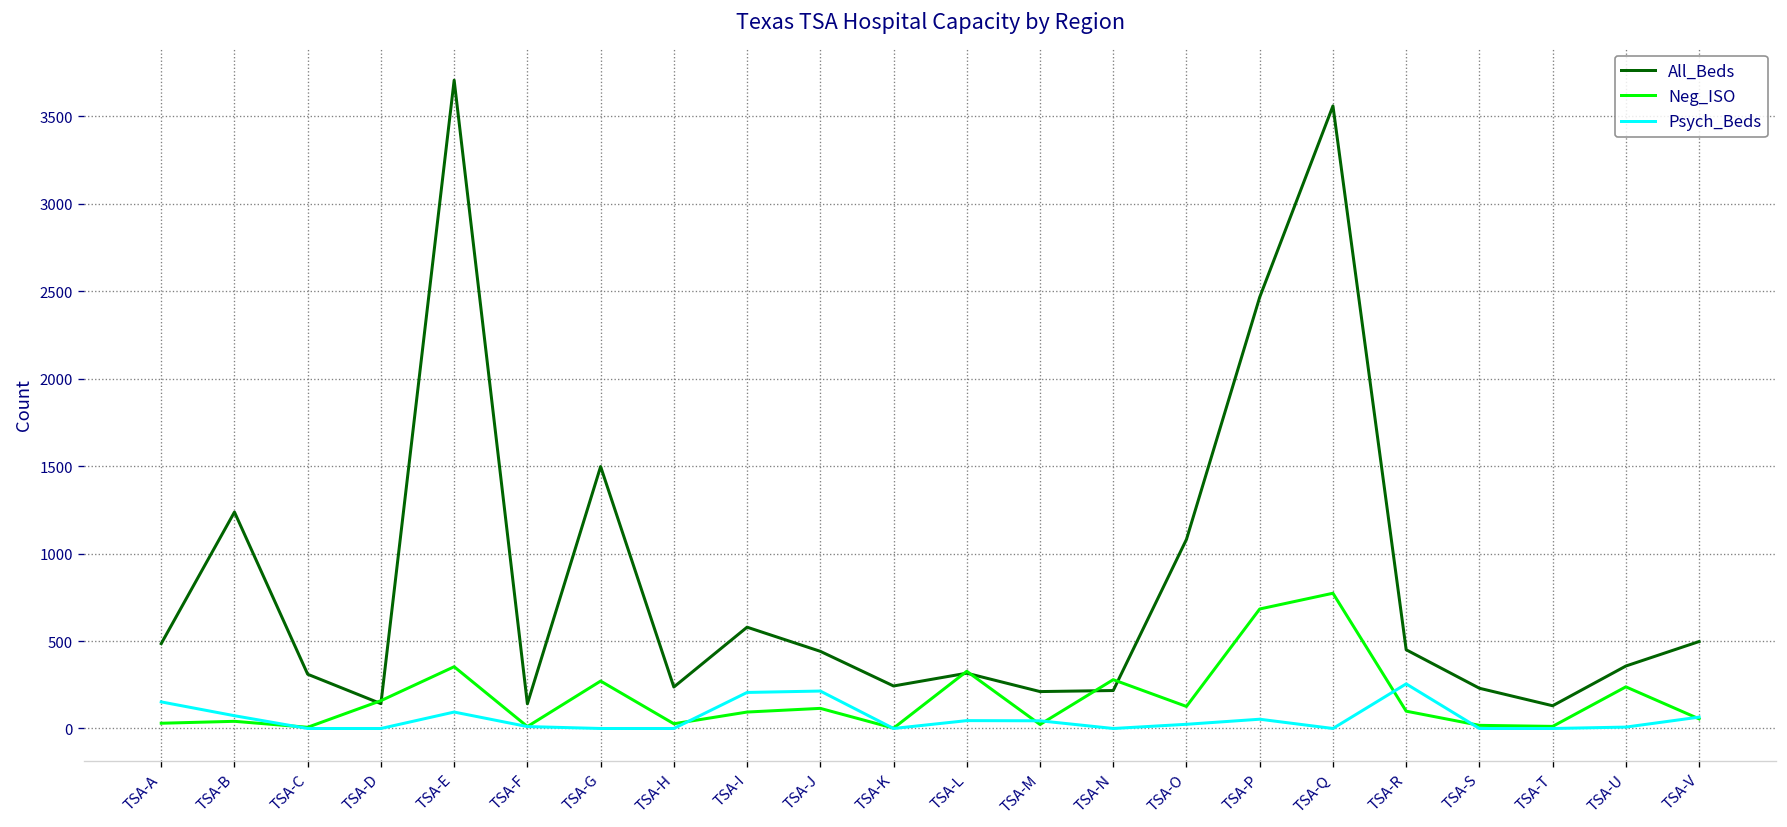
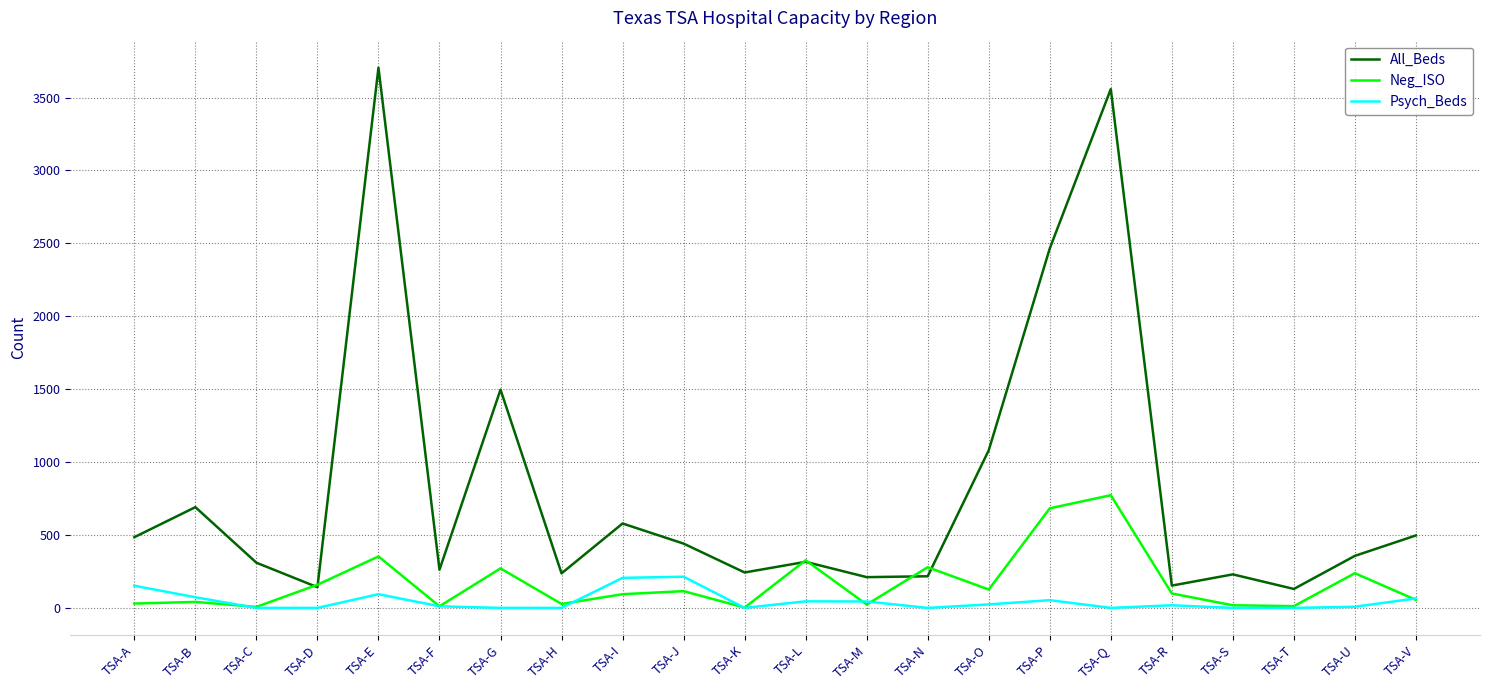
  {
    "All_Beds": {
      "TSA-A": 490,
-     "TSA-B": 1240,
+     "TSA-B": 690,
      "TSA-C": 310,
      "TSA-E": 3710,
-     "TSA-F": 140,
+     "TSA-F": 260,
      "TSA-G": 1500,
      "TSA-H": 240,
      "TSA-I": 580,
      "TSA-J": 440,
      "TSA-K": 240,
      "TSA-M": 210,
      "TSA-N": 220,
      "TSA-O": 1080,
      "TSA-P": 2470,
      "TSA-Q": 3560,
-     "TSA-R": 450,
+     "TSA-R": 150,
      "TSA-S": 230,
      "TSA-T": 130,
      "TSA-U": 360,
      "TSA-V": 500
    },
    "Neg_ISO": {
      "TSA-A": 30,
      "TSA-B": 40,
      "TSA-E": 350,
      "TSA-G": 270,
      "TSA-H": 30,
      "TSA-I": 90,
      "TSA-J": 120,
      "TSA-M": 20,
      "TSA-N": 280,
      "TSA-O": 130,
      "TSA-P": 680,
      "TSA-Q": 770,
      "TSA-R": 100,
      "TSA-S": 20,
      "TSA-U": 240
    },
    "Psych_Beds": {
      "TSA-A": 150,
      "TSA-B": 70,
      "TSA-D": 0,
      "TSA-E": 90,
      "TSA-G": 0,
      "TSA-H": 0,
      "TSA-I": 210,
      "TSA-J": 210,
      "TSA-L": 50,
      "TSA-M": 40,
      "TSA-N": 0,
      "TSA-O": 20,
      "TSA-P": 50,
      "TSA-Q": 0,
-     "TSA-R": 260,
+     "TSA-R": 20,
      "TSA-S": 0,
      "TSA-U": 10
    }
  }
